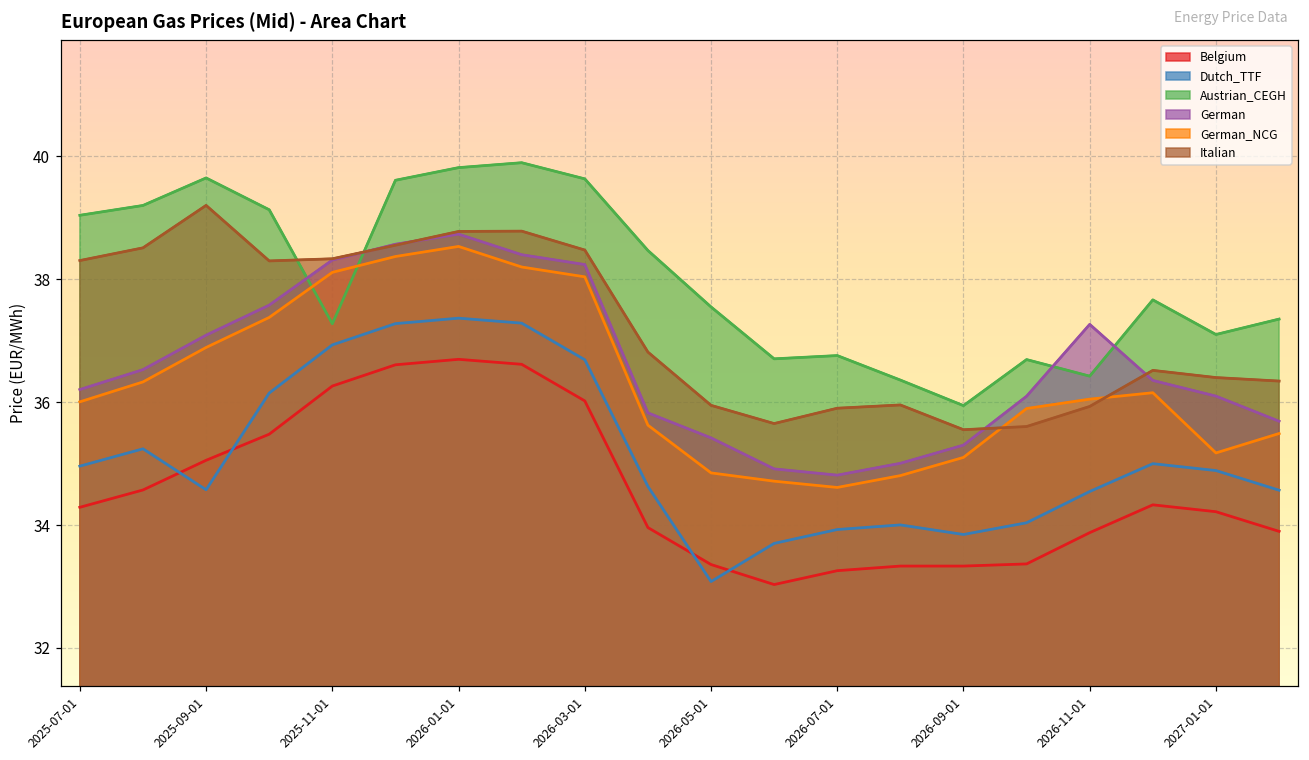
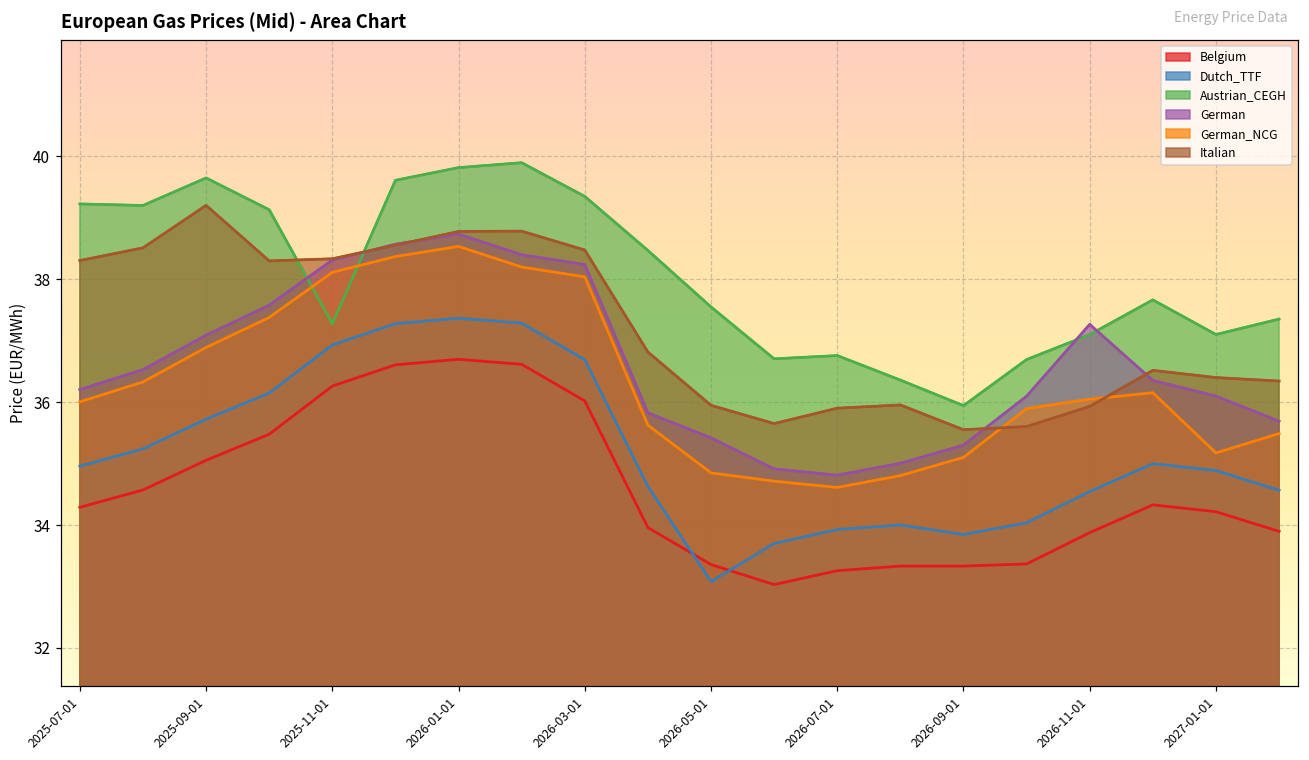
  {
    "Dutch_TTF": {
      "2025-07-01": 35.0,
-     "2025-09-01": 34.6,
+     "2025-09-01": 35.7,
      "2025-11-01": 36.9,
      "2026-01-01": 37.4,
      "2026-03-01": 36.7,
      "2026-05-01": 33.1,
      "2026-07-01": 33.9,
      "2026-09-01": 33.8,
      "2026-11-01": 34.5,
      "2027-01-01": 34.9
    },
    "Austrian_CEGH": {
-     "2025-07-01": 39.0,
+     "2025-07-01": 39.2,
      "2025-09-01": 39.6,
      "2025-11-01": 37.3,
      "2026-01-01": 39.8,
-     "2026-03-01": 39.6,
+     "2026-03-01": 39.3,
      "2026-05-01": 37.5,
      "2026-07-01": 36.8,
      "2026-09-01": 35.9,
-     "2026-11-01": 36.4,
+     "2026-11-01": 37.1,
      "2027-01-01": 37.1
    },
    "German": {
      "2025-07-01": 36.2,
      "2025-09-01": 37.1,
      "2026-03-01": 38.2,
      "2026-05-01": 35.4,
      "2026-07-01": 34.8,
      "2026-09-01": 35.3,
      "2026-11-01": 37.3,
      "2027-01-01": 36.1
    },
    "German_NCG": {
      "2025-07-01": 36.0,
      "2025-09-01": 36.9,
      "2025-11-01": 38.1,
      "2026-01-01": 38.5,
      "2026-03-01": 38.0,
      "2026-05-01": 34.8,
      "2026-07-01": 34.6,
      "2026-09-01": 35.1,
      "2026-11-01": 36.0,
      "2027-01-01": 35.2
    }
  }
